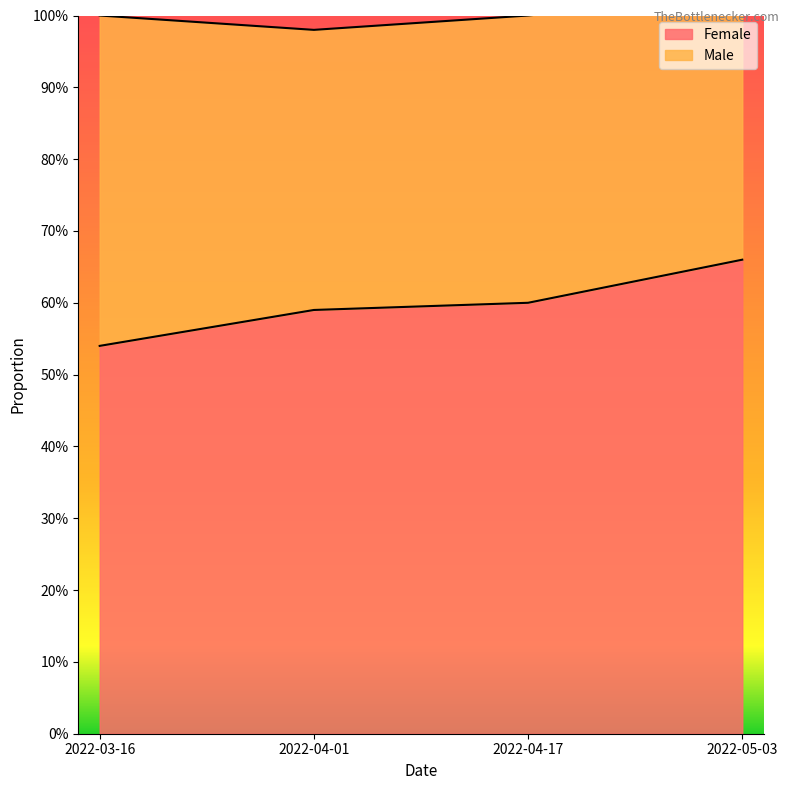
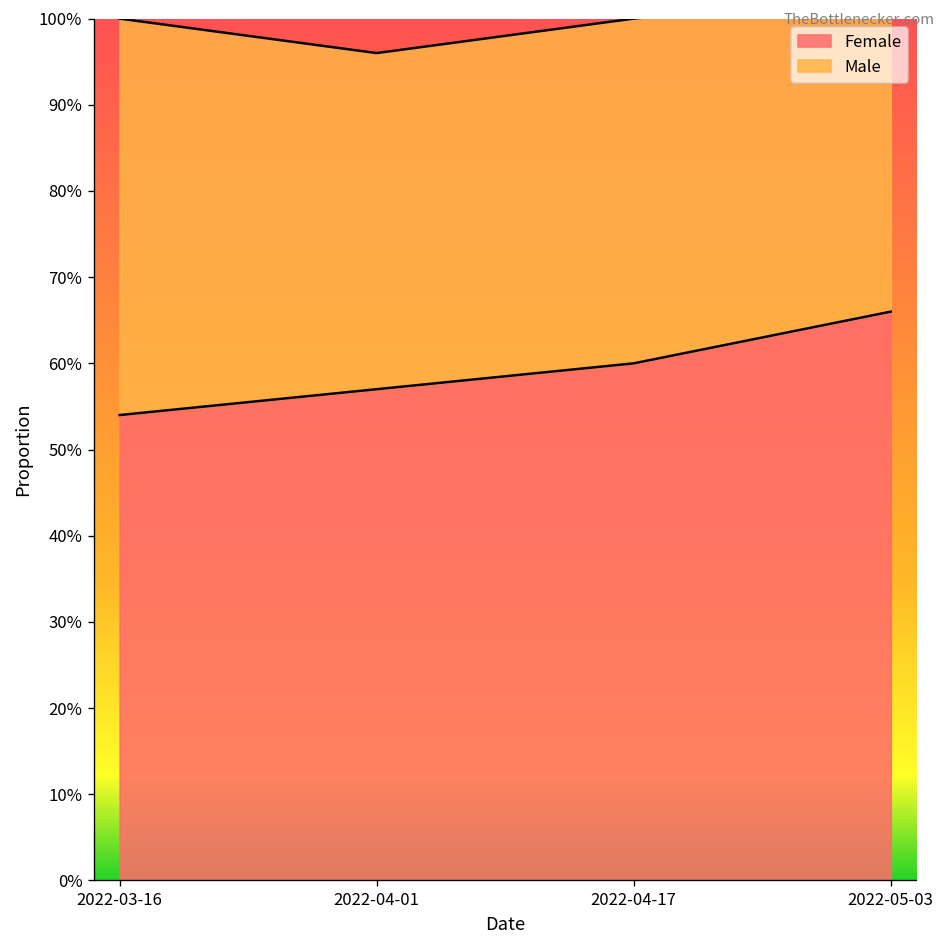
  {
    "Female": {
      "2022-03-16": "54%",
-     "2022-04-01": "59%",
+     "2022-04-01": "57%",
      "2022-04-17": "60%",
      "2022-05-03": "66%"
    },
    "Male": {
      "2022-03-16": "46%",
      "2022-04-01": "39%",
      "2022-04-17": "40%"
    }
  }
